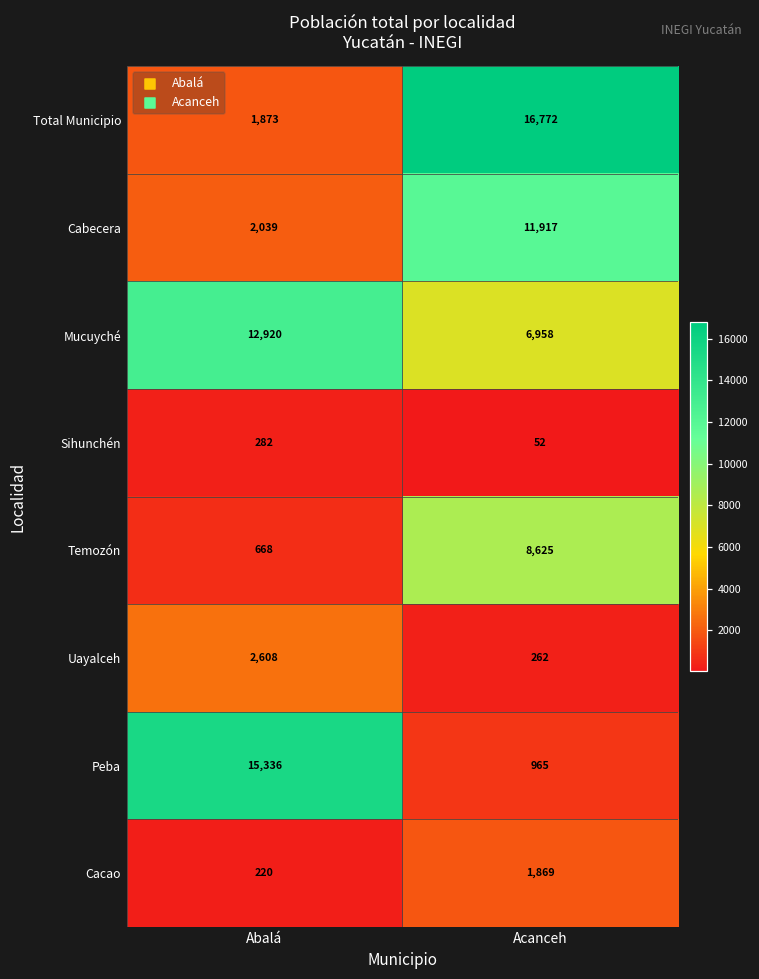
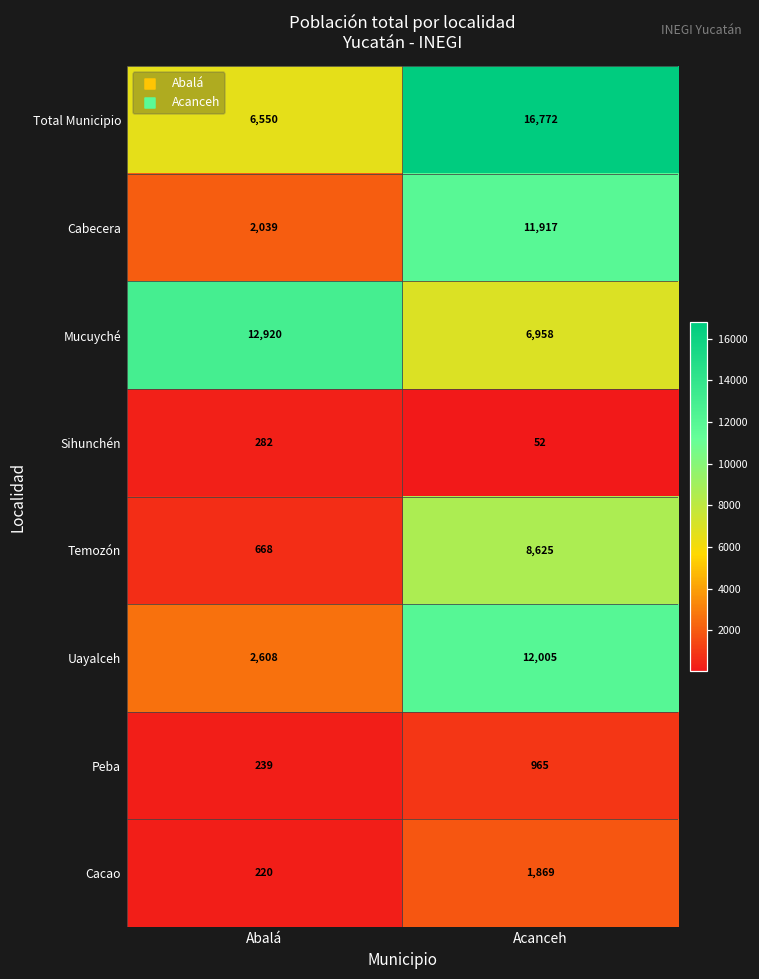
  {
    "Total Municipio": {
-     "Abalá": "1,873",
+     "Abalá": "6,550",
      "Acanceh": "16,772"
    },
    "Cabecera": {
      "Abalá": "2,039",
      "Acanceh": "11,917"
    },
    "Mucuyché": {
      "Abalá": "12,920",
      "Acanceh": "6,958"
    },
    "Sihunchén": {
      "Abalá": "282",
      "Acanceh": "52"
    },
    "Temozón": {
      "Abalá": "668",
      "Acanceh": "8,625"
    },
    "Uayalceh": {
      "Abalá": "2,608",
-     "Acanceh": "262"
+     "Acanceh": "12,005"
    },
    "Peba": {
-     "Abalá": "15,336",
+     "Abalá": "239",
      "Acanceh": "965"
    },
    "Cacao": {
      "Abalá": "220",
      "Acanceh": "1,869"
    }
  }
